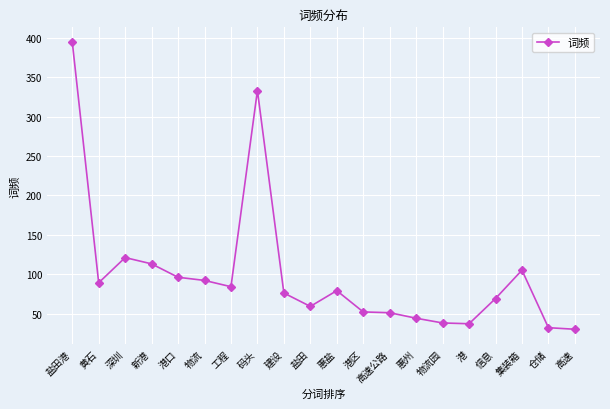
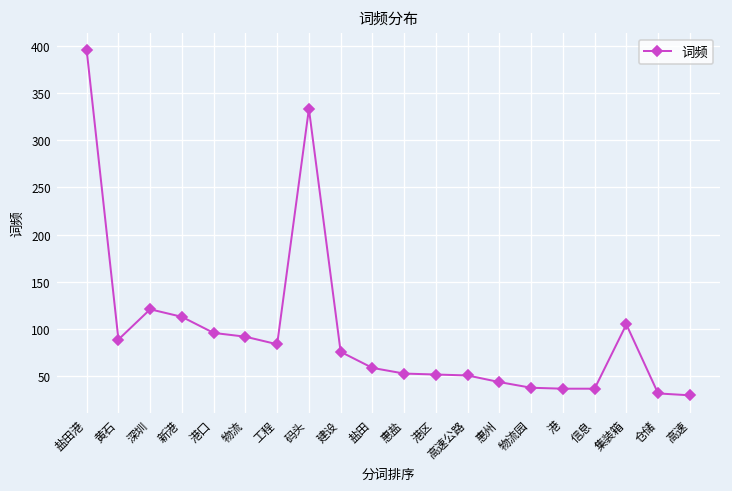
  {
    "盐田港": 400,
    "黄石": 90,
    "深圳": 120,
    "新港": 110,
    "港口": 100,
    "物流": 90,
    "工程": 80,
    "码头": 330,
    "建设": 80,
    "盐田": 60,
-   "惠盐": 80,
+   "惠盐": 50,
    "港区": 50,
    "高速公路": 50,
    "惠州": 40,
    "物流园": 40,
    "港": 40,
-   "信息": 70,
+   "信息": 40,
    "集装箱": 110,
    "仓储": 30,
    "高速": 30
  }
